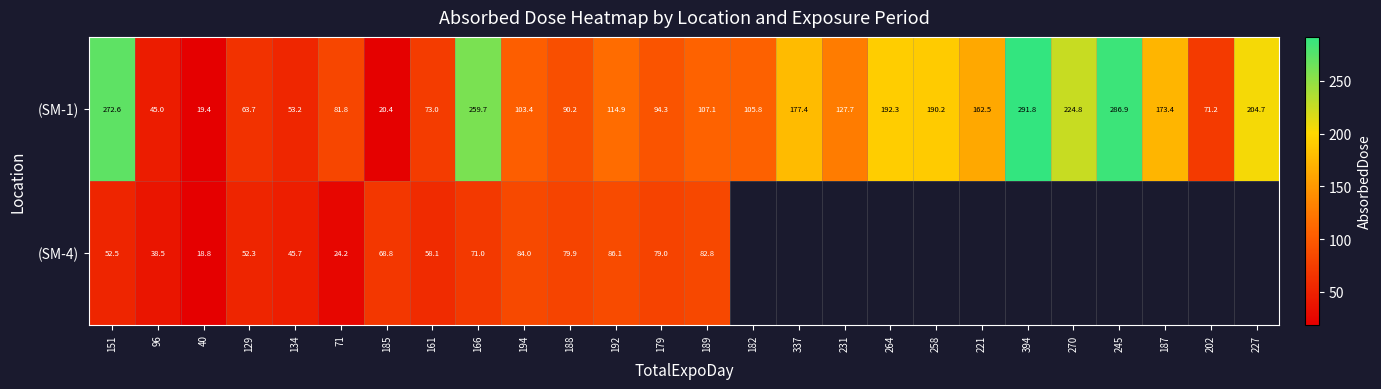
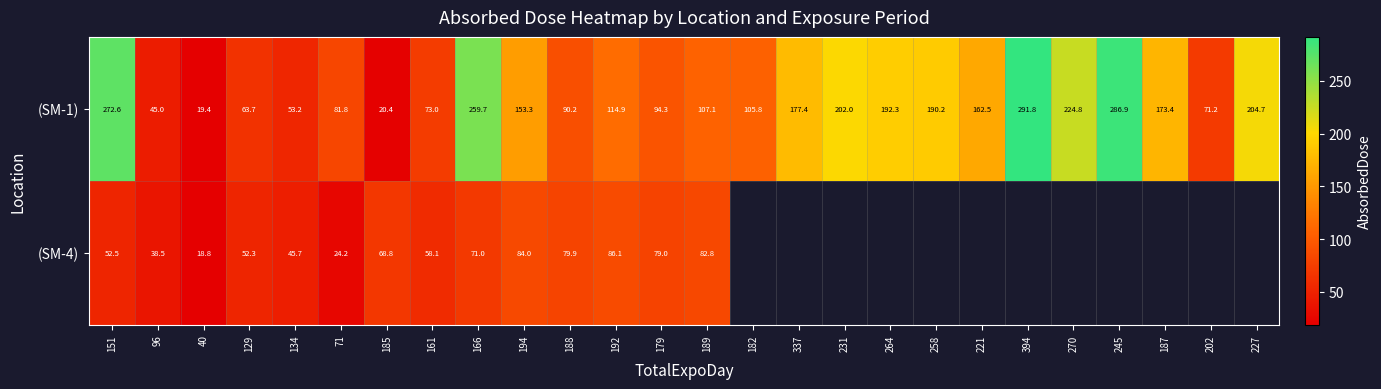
  {
    "(SM-1)": {
      "151": 272.6,
      "96": 45.0,
      "40": 19.4,
      "129": 63.7,
      "134": 53.2,
      "71": 81.8,
      "185": 20.4,
      "161": 73.0,
      "166": 259.7,
-     "194": 103.4,
+     "194": 153.3,
      "188": 90.2,
      "192": 114.9,
      "179": 94.3,
      "189": 107.1,
      "182": 105.8,
      "337": 177.4,
-     "231": 127.7,
+     "231": 202.0,
      "264": 192.3,
      "258": 190.2,
      "221": 162.5,
      "394": 291.8,
      "270": 224.8,
      "245": 286.9,
      "187": 173.4,
      "202": 71.2,
      "227": 204.7
    },
    "(SM-4)": {
      "151": 52.5,
      "96": 38.5,
      "40": 18.8,
      "129": 52.3,
      "134": 45.7,
      "71": 24.2,
      "185": 68.8,
      "161": 58.1,
      "166": 71.0,
      "194": 84.0,
      "188": 79.9,
      "192": 86.1,
      "179": 79.0,
      "189": 82.8
    }
  }
